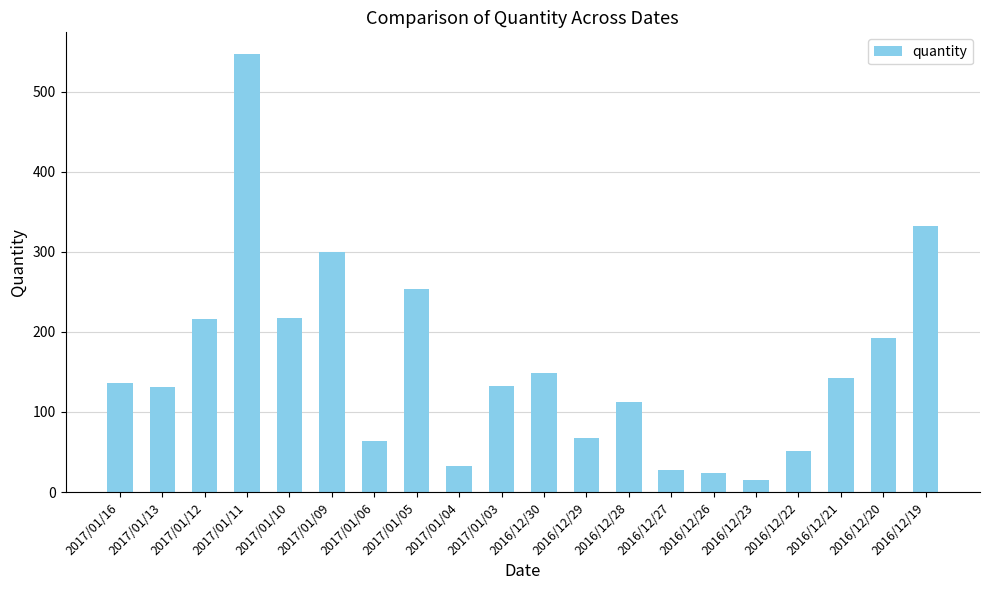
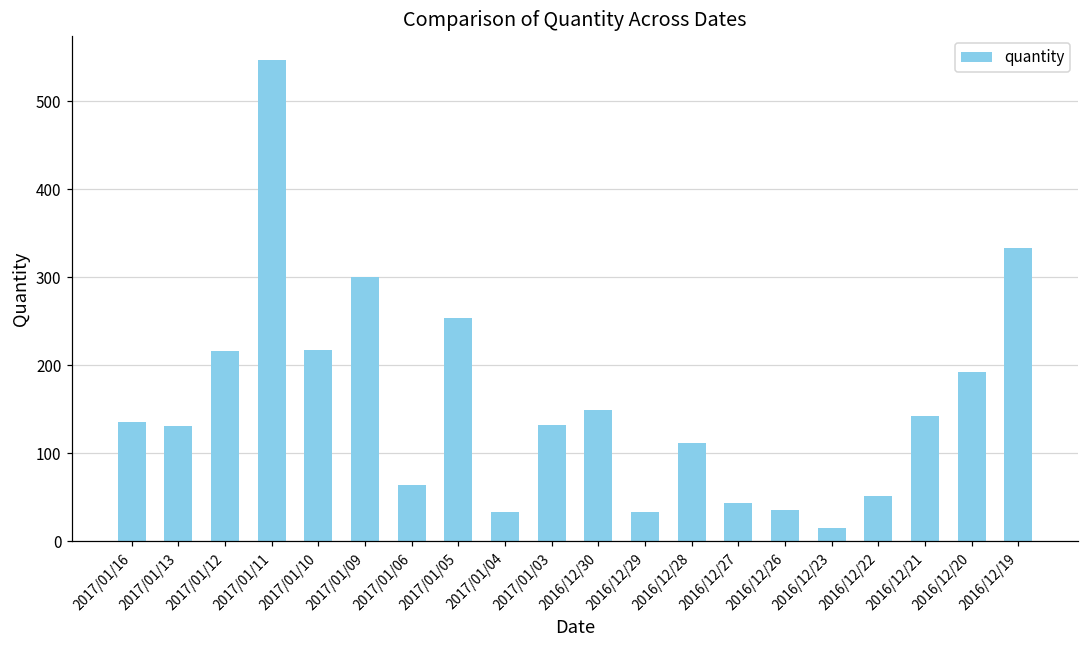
  {
    "2017/01/16": 140,
    "2017/01/13": 130,
    "2017/01/12": 220,
    "2017/01/11": 550,
    "2017/01/10": 220,
    "2017/01/09": 300,
    "2017/01/06": 60,
    "2017/01/05": 250,
    "2017/01/04": 30,
    "2017/01/03": 130,
    "2016/12/30": 150,
-   "2016/12/29": 70,
+   "2016/12/29": 30,
    "2016/12/28": 110,
-   "2016/12/27": 30,
-   "2016/12/26": 20,
+   "2016/12/27": 40,
+   "2016/12/26": 40,
    "2016/12/23": 20,
    "2016/12/22": 50,
    "2016/12/21": 140,
    "2016/12/20": 190,
    "2016/12/19": 330
  }
